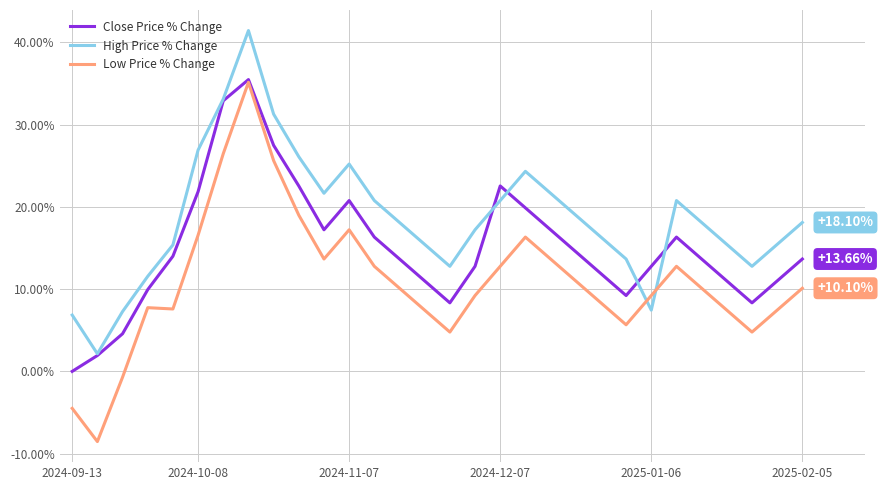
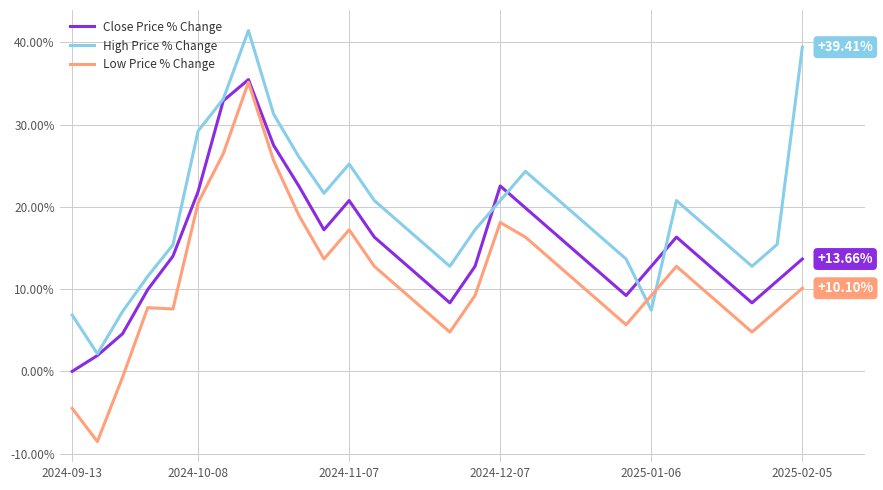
  {
    "Close Price % Change": {
      "2024-09-13": "0%",
      "2024-10-08": "22%",
      "2024-11-07": "21%",
      "2024-12-07": "23%",
      "2025-01-06": "13%"
    },
    "High Price % Change": {
-     "2024-10-08": "27%",
-     "2025-02-05": "+18.10%"
+     "2024-10-08": "29%",
+     "2025-02-05": "+39.41%"
    },
    "Low Price % Change": {
      "2024-09-13": "-4%",
-     "2024-10-08": "17%",
+     "2024-10-08": "20%",
      "2024-11-07": "17%",
-     "2024-12-07": "13%",
+     "2024-12-07": "18%",
      "2025-01-06": "9%"
    }
  }
